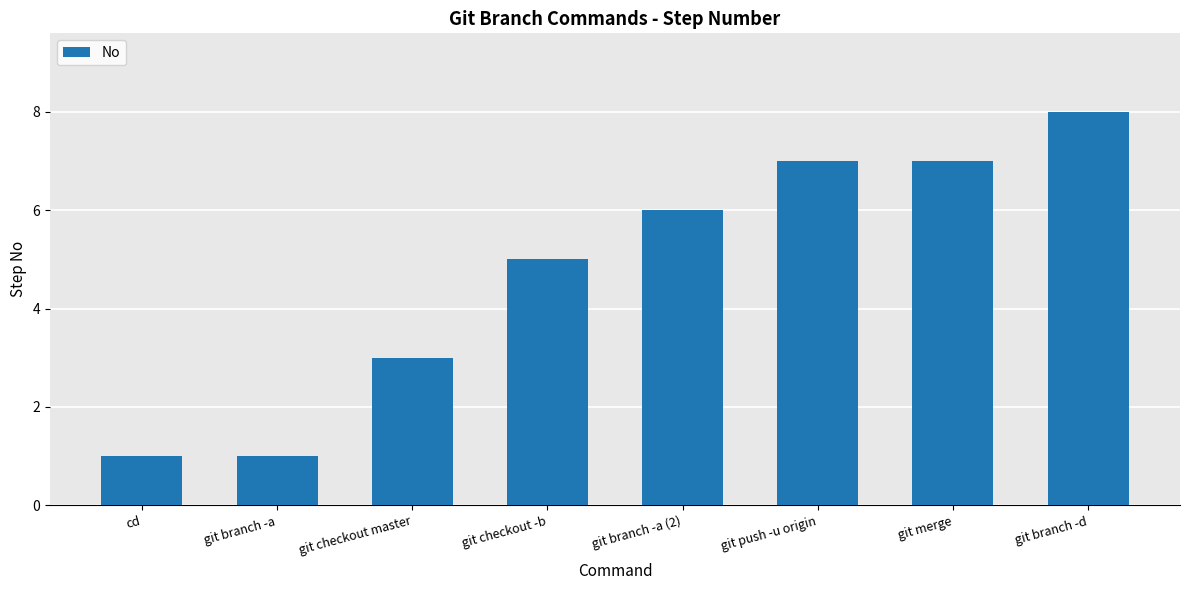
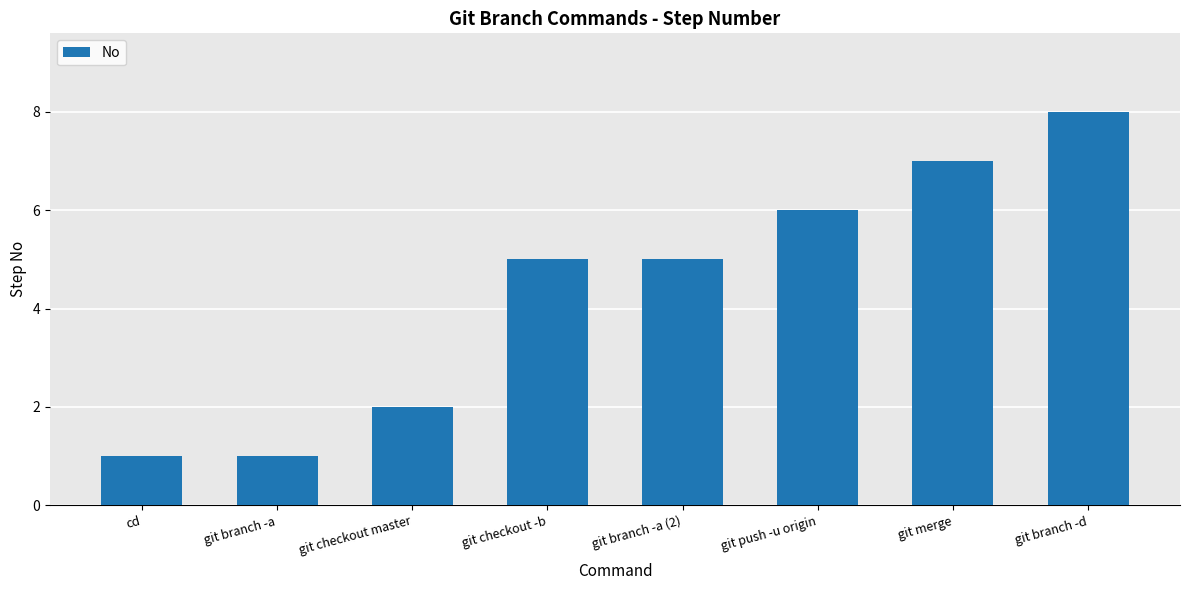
  {
    "cd": 1,
    "git branch -a": 1,
-   "git checkout master": 3,
+   "git checkout master": 2,
    "git checkout -b": 5,
-   "git branch -a (2)": 6,
-   "git push -u origin": 7,
+   "git branch -a (2)": 5,
+   "git push -u origin": 6,
    "git merge": 7,
    "git branch -d": 8
  }
